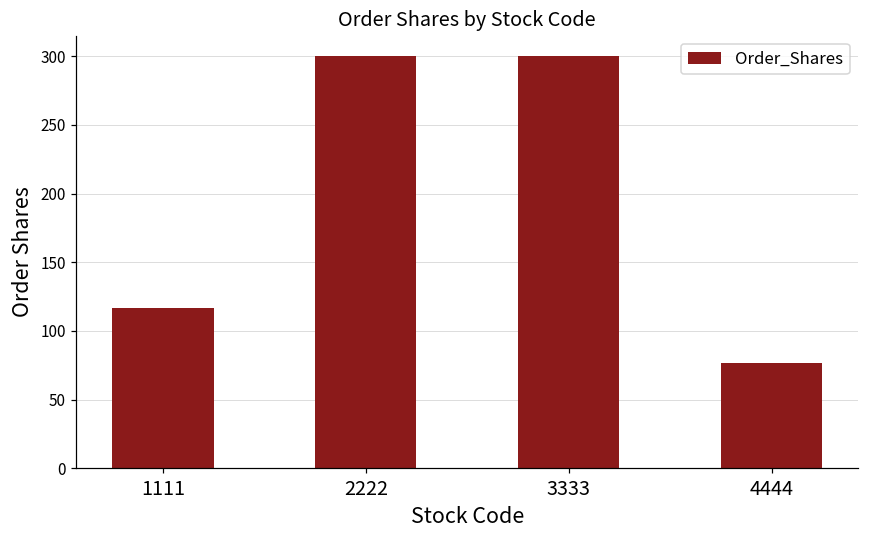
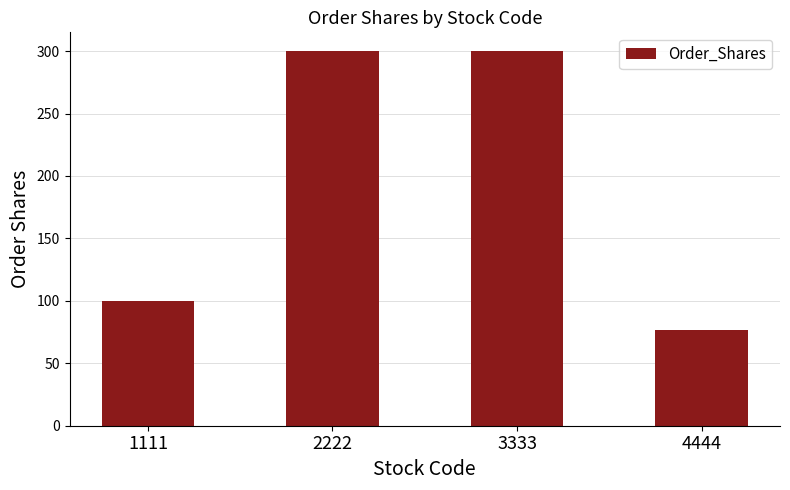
  {
-   "1111": 117,
+   "1111": 100,
    "2222": 300,
    "3333": 300,
    "4444": 77
  }
